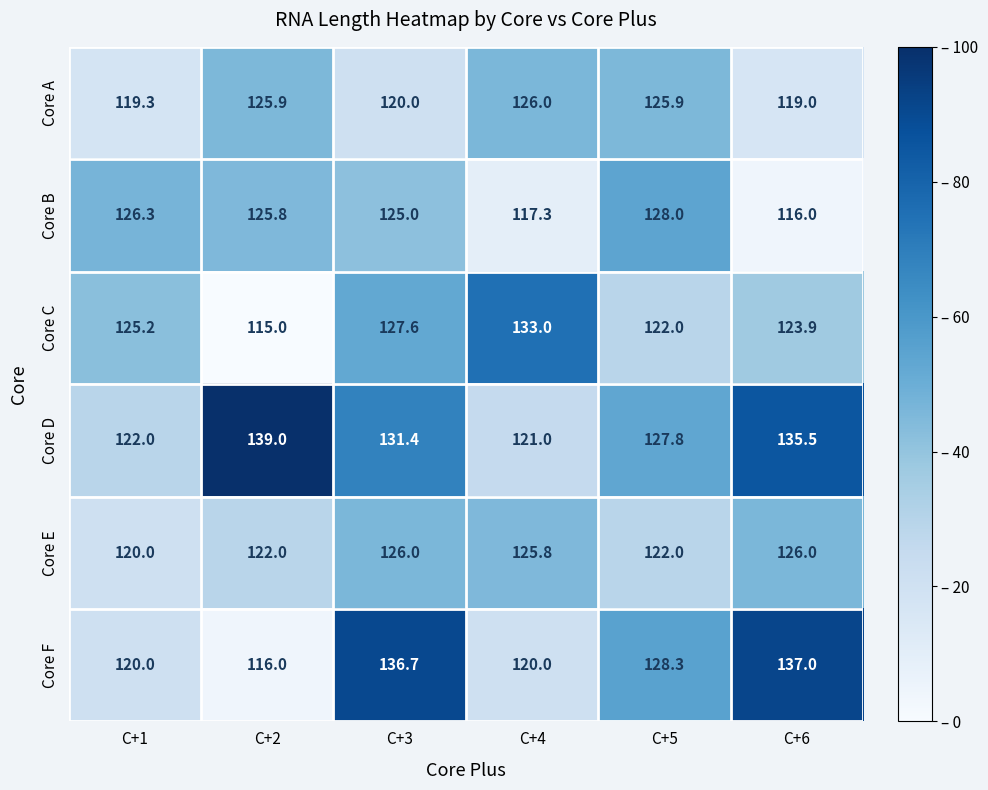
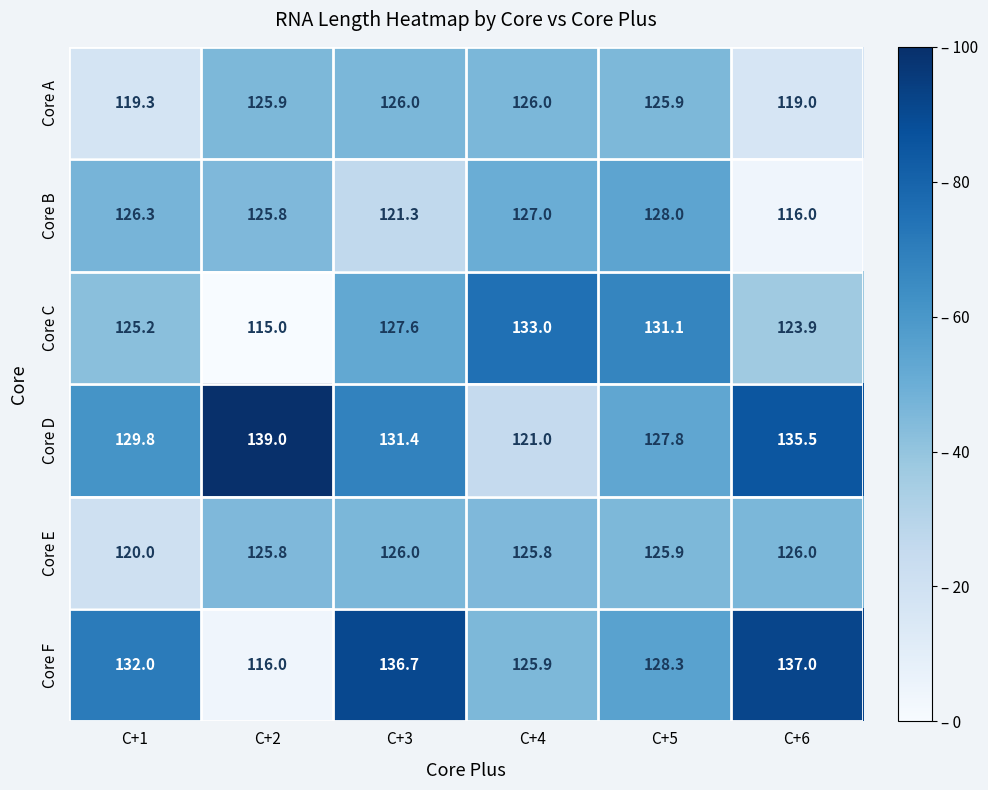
  {
    "Core A": {
      "C+1": 119.3,
      "C+2": 125.9,
-     "C+3": 120.0,
+     "C+3": 126.0,
      "C+4": 126.0,
      "C+5": 125.9,
      "C+6": 119.0
    },
    "Core B": {
      "C+1": 126.3,
      "C+2": 125.8,
-     "C+3": 125.0,
-     "C+4": 117.3,
+     "C+3": 121.3,
+     "C+4": 127.0,
      "C+5": 128.0,
      "C+6": 116.0
    },
    "Core C": {
      "C+1": 125.2,
      "C+2": 115.0,
      "C+3": 127.6,
      "C+4": 133.0,
-     "C+5": 122.0,
+     "C+5": 131.1,
      "C+6": 123.9
    },
    "Core D": {
-     "C+1": 122.0,
+     "C+1": 129.8,
      "C+2": 139.0,
      "C+3": 131.4,
      "C+4": 121.0,
      "C+5": 127.8,
      "C+6": 135.5
    },
    "Core E": {
      "C+1": 120.0,
-     "C+2": 122.0,
+     "C+2": 125.8,
      "C+3": 126.0,
      "C+4": 125.8,
-     "C+5": 122.0,
+     "C+5": 125.9,
      "C+6": 126.0
    },
    "Core F": {
-     "C+1": 120.0,
+     "C+1": 132.0,
      "C+2": 116.0,
      "C+3": 136.7,
-     "C+4": 120.0,
+     "C+4": 125.9,
      "C+5": 128.3,
      "C+6": 137.0
    }
  }
